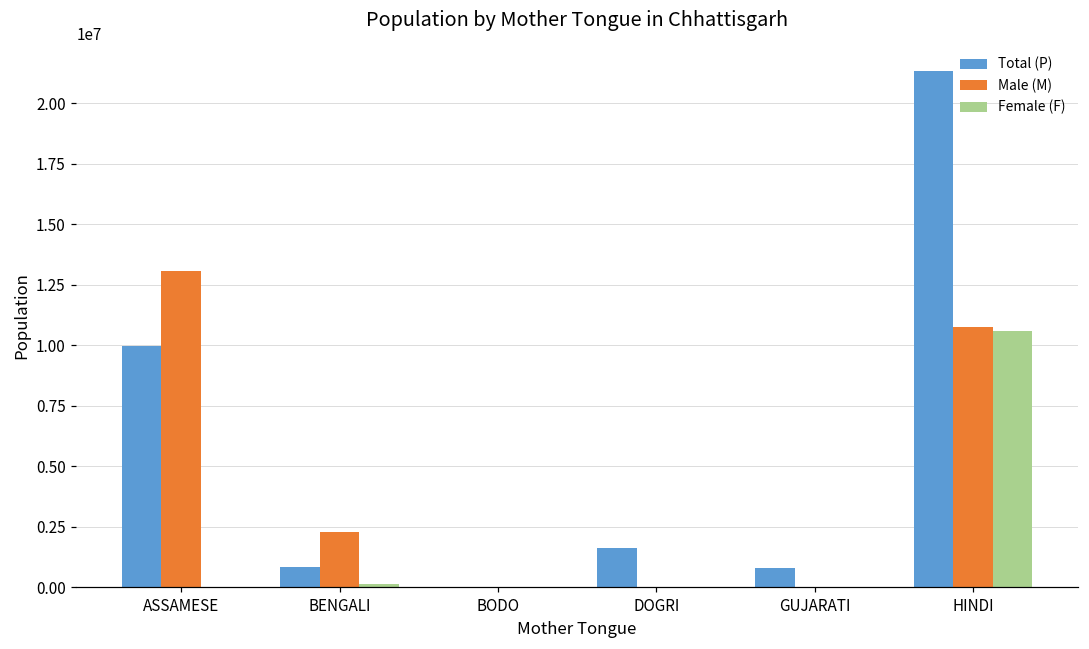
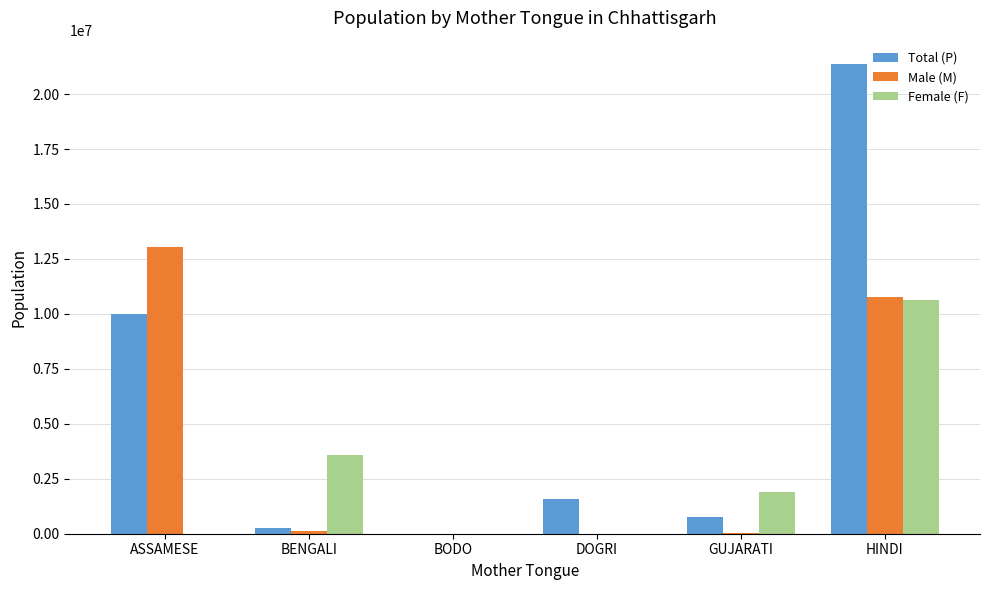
  {
    "Total (P)": {
      "ASSAMESE": 10000000,
-     "BENGALI": 900000,
+     "BENGALI": 200000,
      "DOGRI": 1600000,
      "GUJARATI": 800000,
      "HINDI": 21400000
    },
    "Male (M)": {
      "ASSAMESE": 13100000,
-     "BENGALI": 2300000,
+     "BENGALI": 100000,
      "HINDI": 10800000
    },
    "Female (F)": {
-     "BENGALI": 100000,
-     "GUJARATI": 0,
+     "BENGALI": 3600000,
+     "GUJARATI": 1900000,
      "HINDI": 10600000
    }
  }
